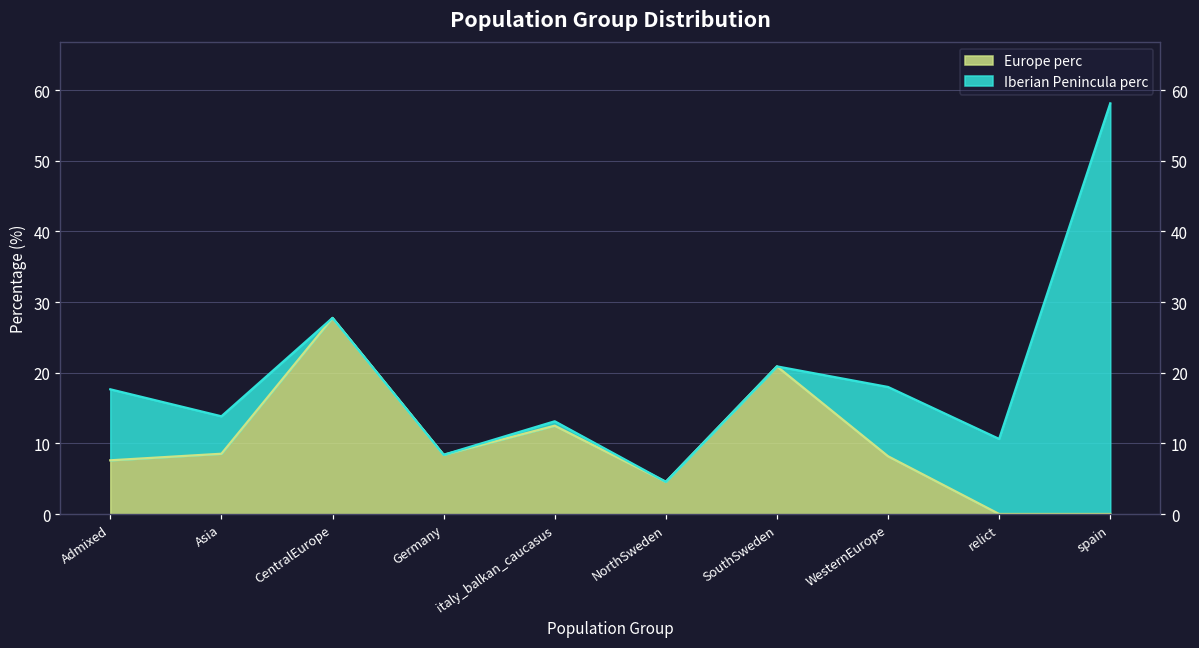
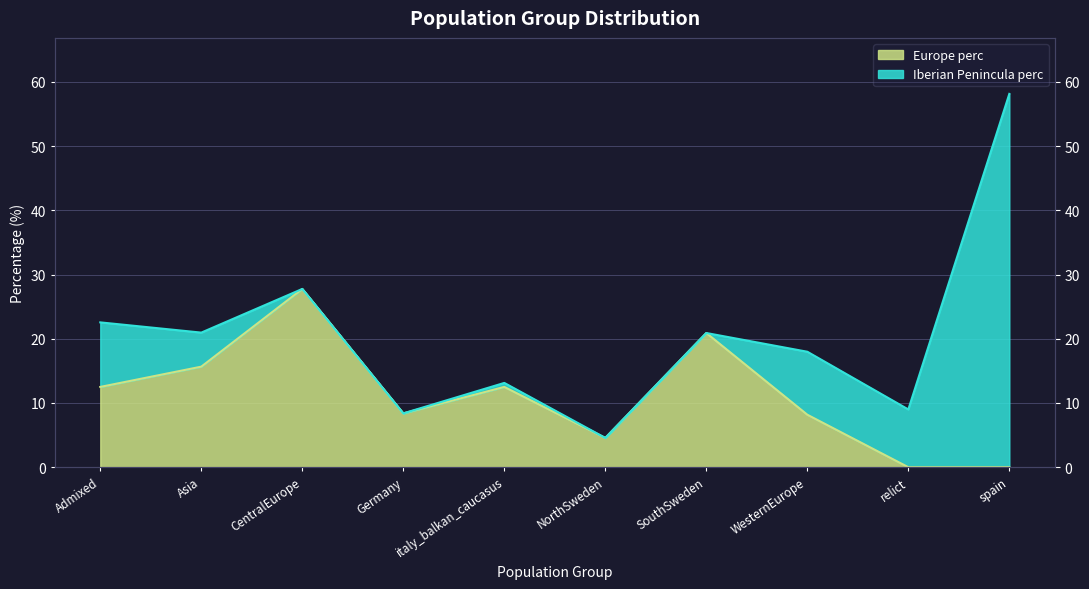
  {
    "Europe perc": {
-     "Admixed": 8,
-     "Asia": 9,
+     "Admixed": 13,
+     "Asia": 16,
      "italy_balkan_caucasus": 13,
      "WesternEurope": 8,
      "relict": 0,
      "spain": 0
    },
    "Iberian Penincula perc": {
      "Admixed": 10,
      "Asia": 5,
      "italy_balkan_caucasus": 1,
      "WesternEurope": 10,
-     "relict": 11,
+     "relict": 9,
      "spain": 58
    }
  }
